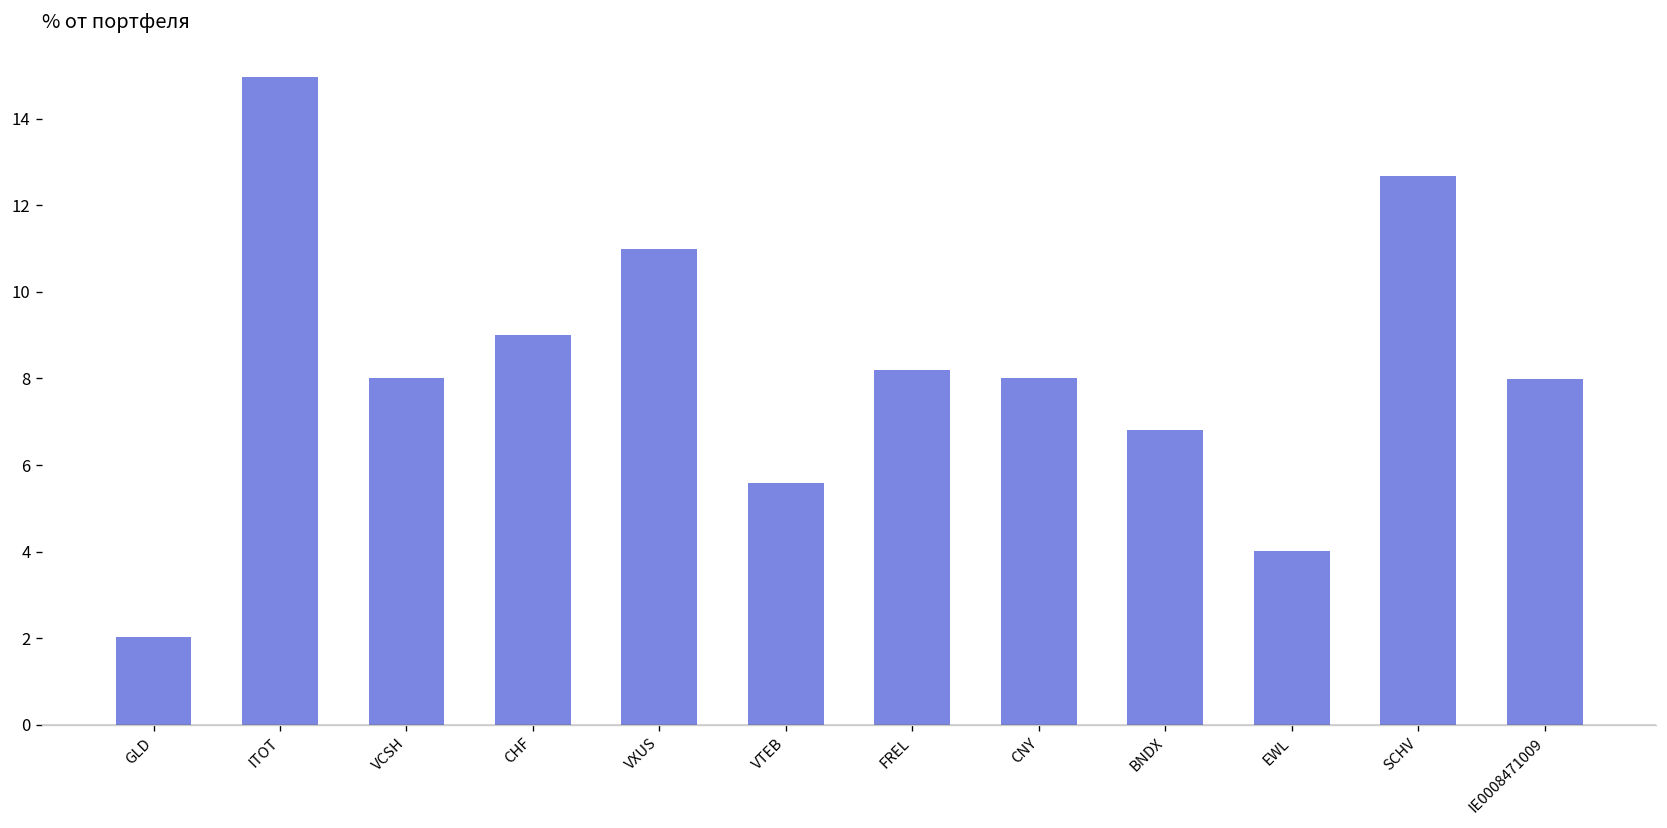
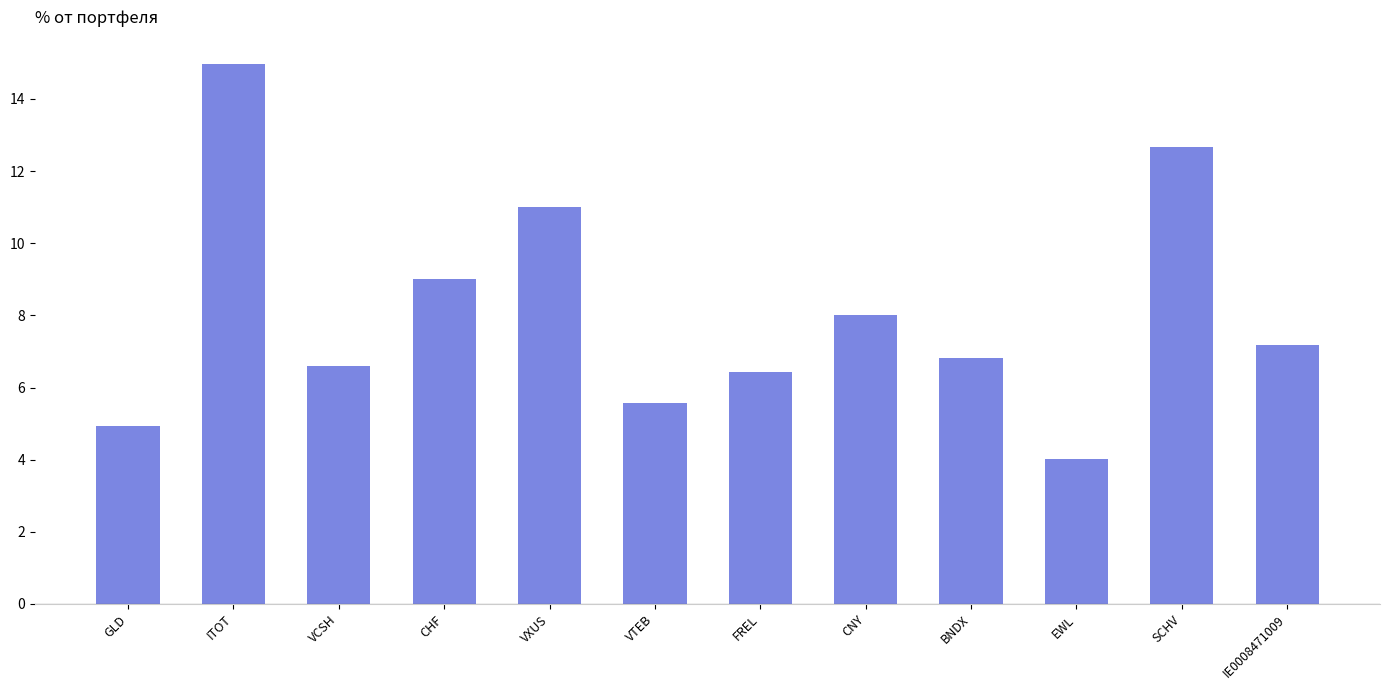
  {
-   "GLD": 2.0,
+   "GLD": 4.9,
    "ITOT": 15.0,
-   "VCSH": 8.0,
+   "VCSH": 6.6,
    "CHF": 9.0,
    "VXUS": 11.0,
    "VTEB": 5.6,
-   "FREL": 8.2,
+   "FREL": 6.4,
    "CNY": 8.0,
    "BNDX": 6.8,
    "EWL": 4.0,
    "SCHV": 12.7,
-   "IE0008471009": 8.0
+   "IE0008471009": 7.2
  }
